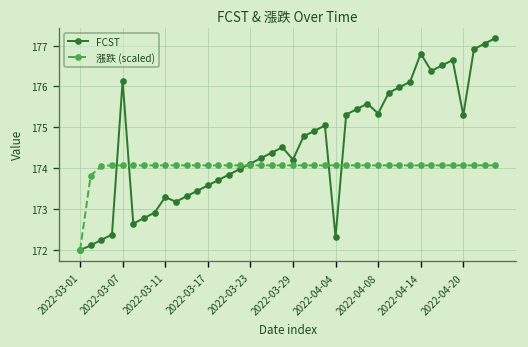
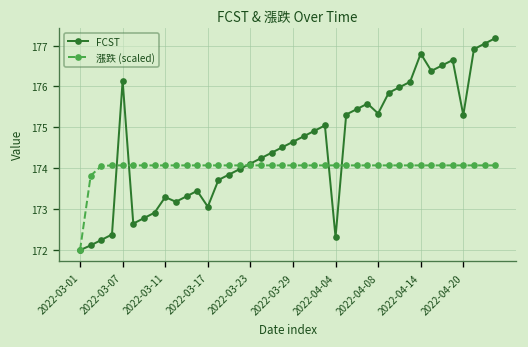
  {
    "FCST": {
      "2022-03-07": 176.1,
      "2022-03-11": 173.3,
-     "2022-03-17": 173.6,
-     "2022-03-29": 174.2,
+     "2022-03-17": 173.1,
+     "2022-03-29": 174.6,
      "2022-04-04": 172.3,
      "2022-04-08": 175.3,
      "2022-04-14": 176.8,
      "2022-04-20": 175.3
    },
    "漲跌 (scaled)": {
      "2022-03-07": 174.1,
      "2022-03-11": 174.1,
      "2022-03-17": 174.1,
      "2022-03-29": 174.1,
      "2022-04-04": 174.1,
      "2022-04-08": 174.1,
      "2022-04-14": 174.1,
      "2022-04-20": 174.1
    }
  }
